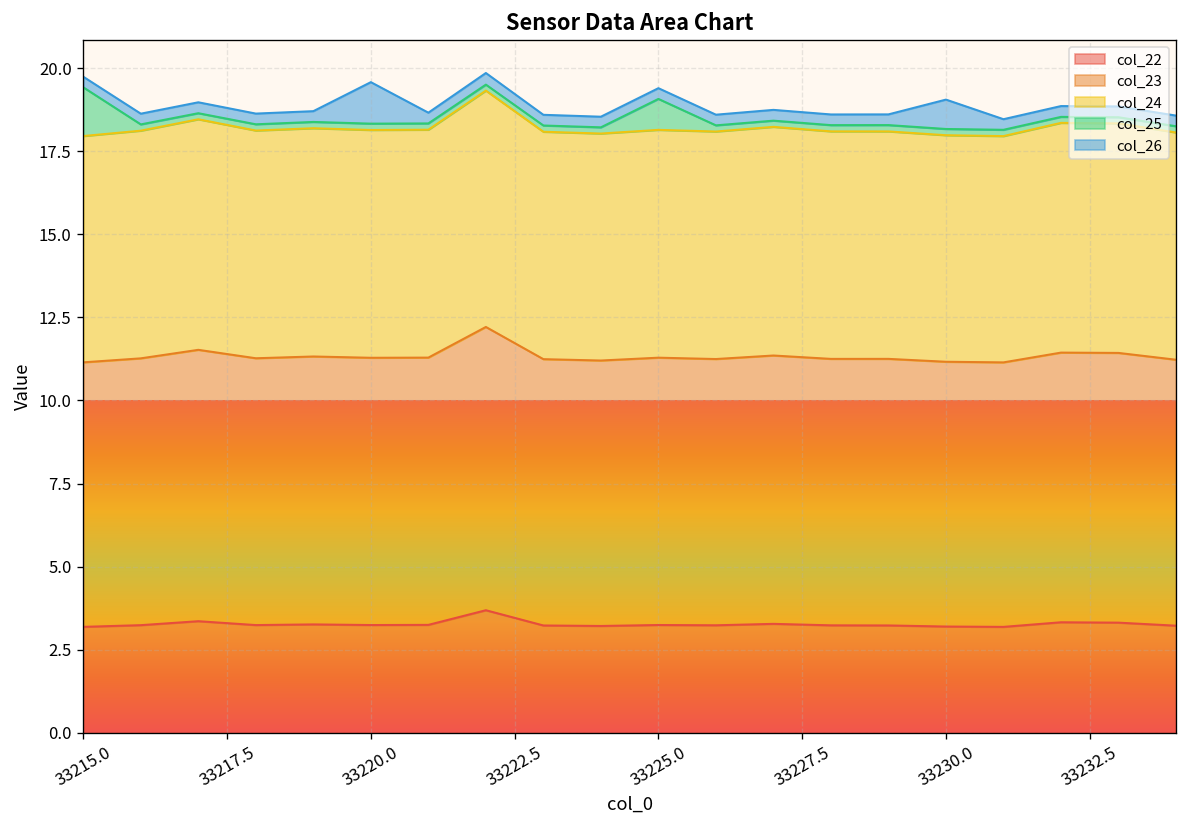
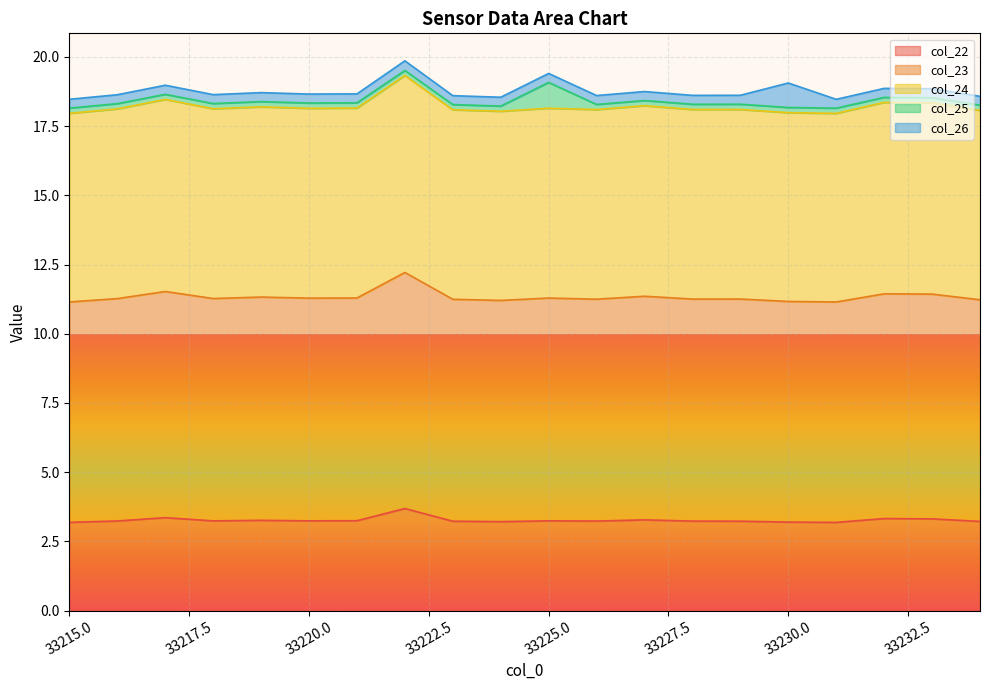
  {
    "col_25": {
-     "33215.0": 1.5,
+     "33215.0": 0.2,
      "33220.0": 0.2,
      "33225.0": 0.9,
      "33230.0": 0.2
    },
    "col_26": {
      "33215.0": 0.3,
-     "33220.0": 1.2,
+     "33220.0": 0.3,
      "33225.0": 0.3,
      "33230.0": 0.9
    }
  }
